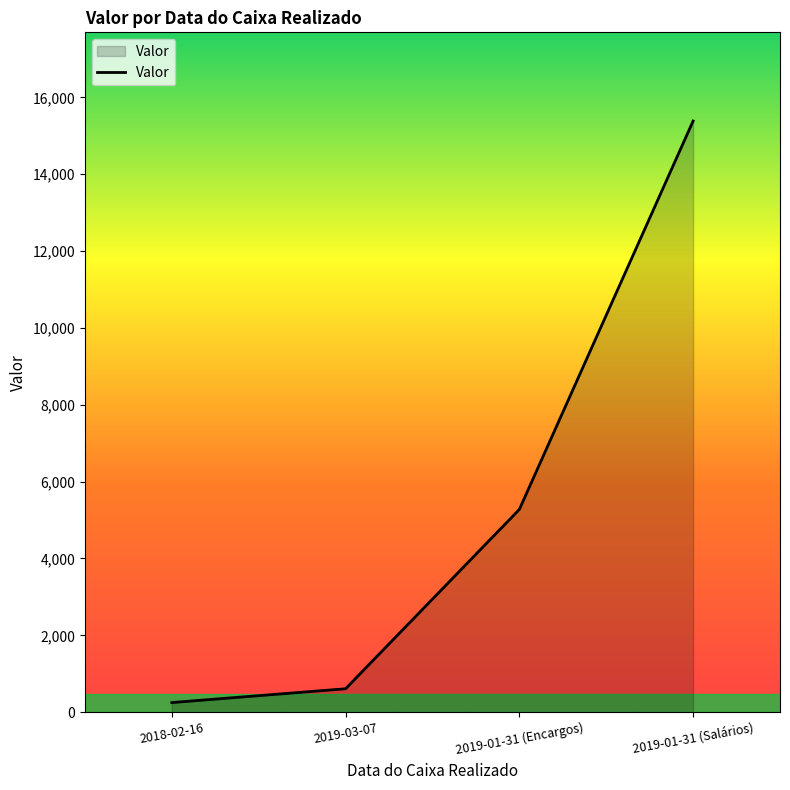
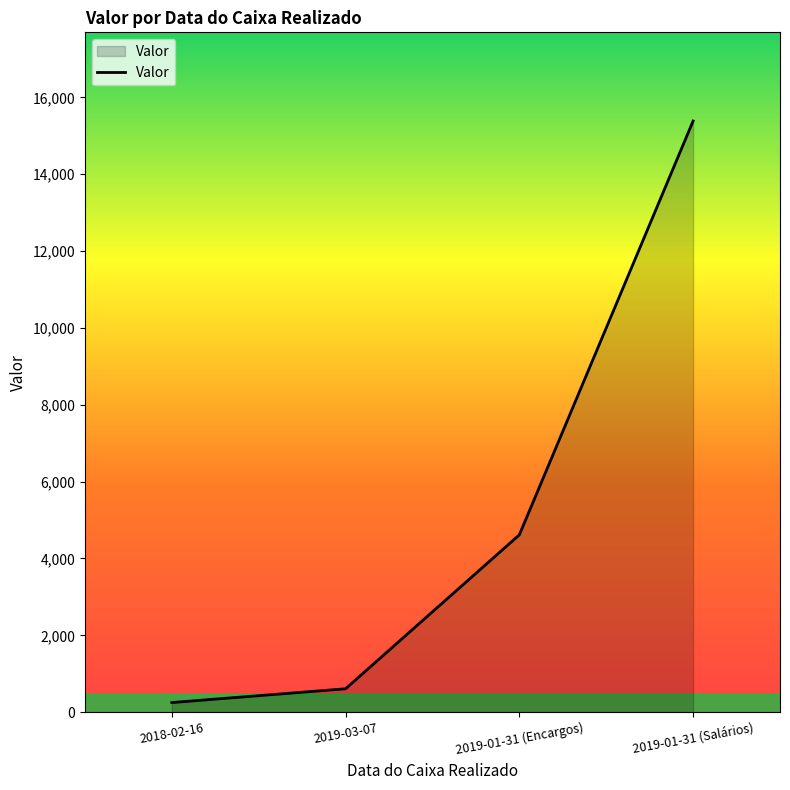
  {
    "2019-03-07": "600",
-   "2019-01-31 (Encargos)": "5,300",
+   "2019-01-31 (Encargos)": "4,600",
    "2019-01-31 (Salários)": "15,400"
  }
